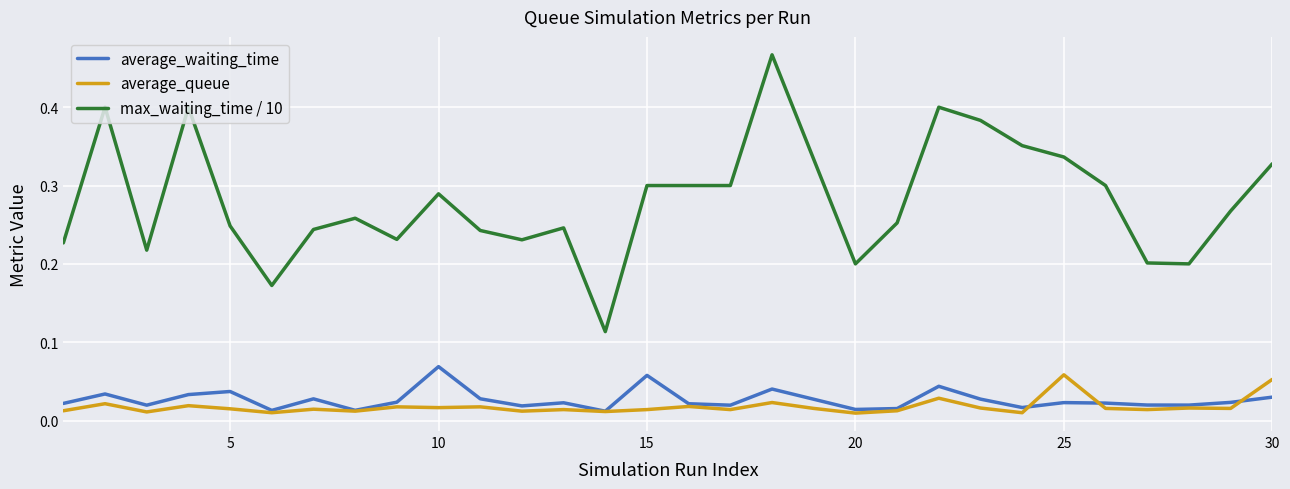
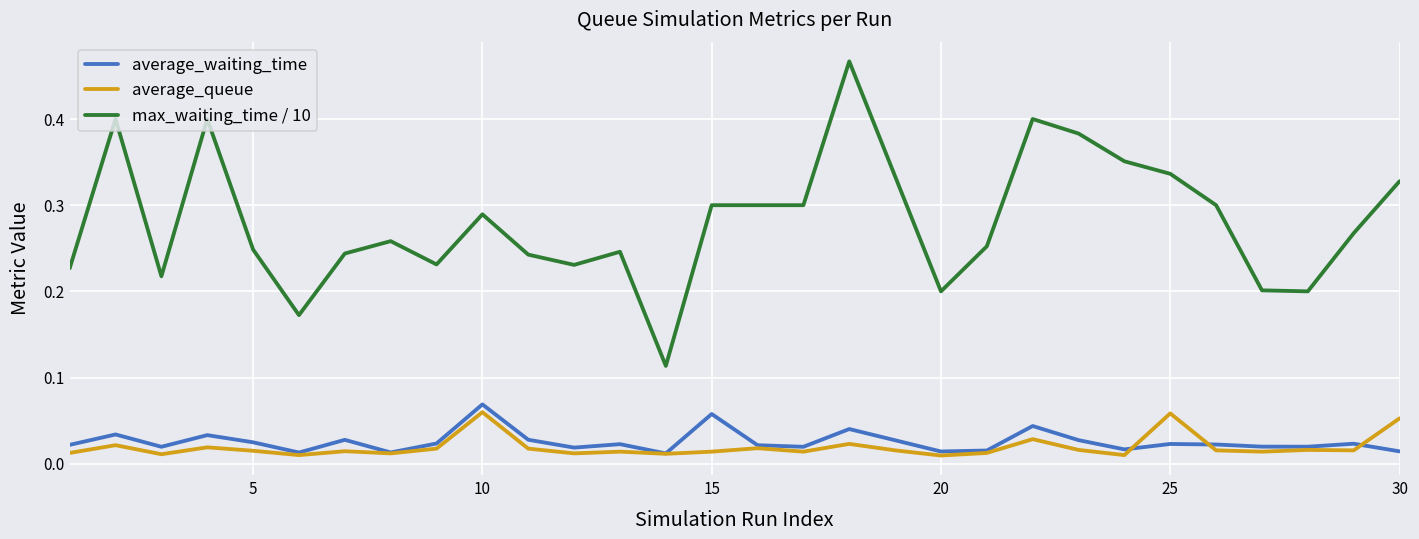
  {
    "average_waiting_time": {
-     "5": 0.04,
+     "5": 0.02,
      "10": 0.07,
      "15": 0.06,
      "20": 0.01,
      "25": 0.02,
-     "30": 0.03
+     "30": 0.01
    },
    "average_queue": {
      "5": 0.02,
-     "10": 0.02,
+     "10": 0.06,
      "15": 0.01,
      "20": 0.01,
      "25": 0.06,
      "30": 0.05
    },
    "max_waiting_time / 10": {
      "5": 0.25,
      "10": 0.29,
      "15": 0.30,
      "20": 0.20,
      "25": 0.34,
      "30": 0.33
    }
  }
